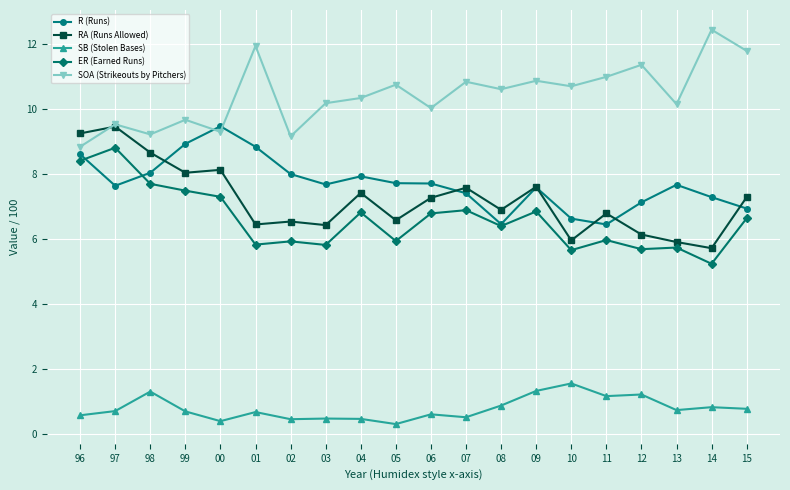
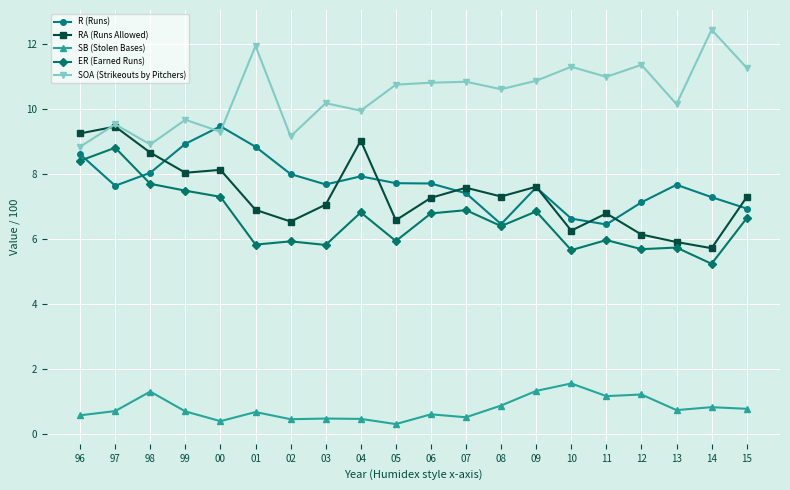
  {
    "RA (Runs Allowed)": {
      "96": 9.3,
      "98": 8.7,
      "99": 8.0,
      "00": 8.1,
-     "01": 6.5,
+     "01": 6.9,
      "02": 6.5,
-     "03": 6.4,
-     "04": 7.4,
+     "03": 7.1,
+     "04": 9.0,
      "05": 6.6,
      "06": 7.3,
      "07": 7.6,
-     "08": 6.9,
-     "10": 6.0,
+     "08": 7.3,
+     "10": 6.3,
      "11": 6.8,
      "12": 6.1,
      "13": 5.9,
      "14": 5.7,
      "15": 7.3
    },
    "SOA (Strikeouts by Pitchers)": {
      "96": 8.8,
-     "98": 9.2,
+     "98": 8.9,
      "99": 9.7,
      "00": 9.3,
      "01": 11.9,
      "02": 9.2,
      "03": 10.2,
-     "04": 10.3,
+     "04": 10.0,
      "05": 10.8,
-     "06": 10.0,
+     "06": 10.8,
      "07": 10.8,
      "08": 10.6,
      "09": 10.9,
-     "10": 10.7,
+     "10": 11.3,
      "11": 11.0,
      "12": 11.4,
      "13": 10.2,
      "14": 12.4,
-     "15": 11.8
+     "15": 11.3
    }
  }
